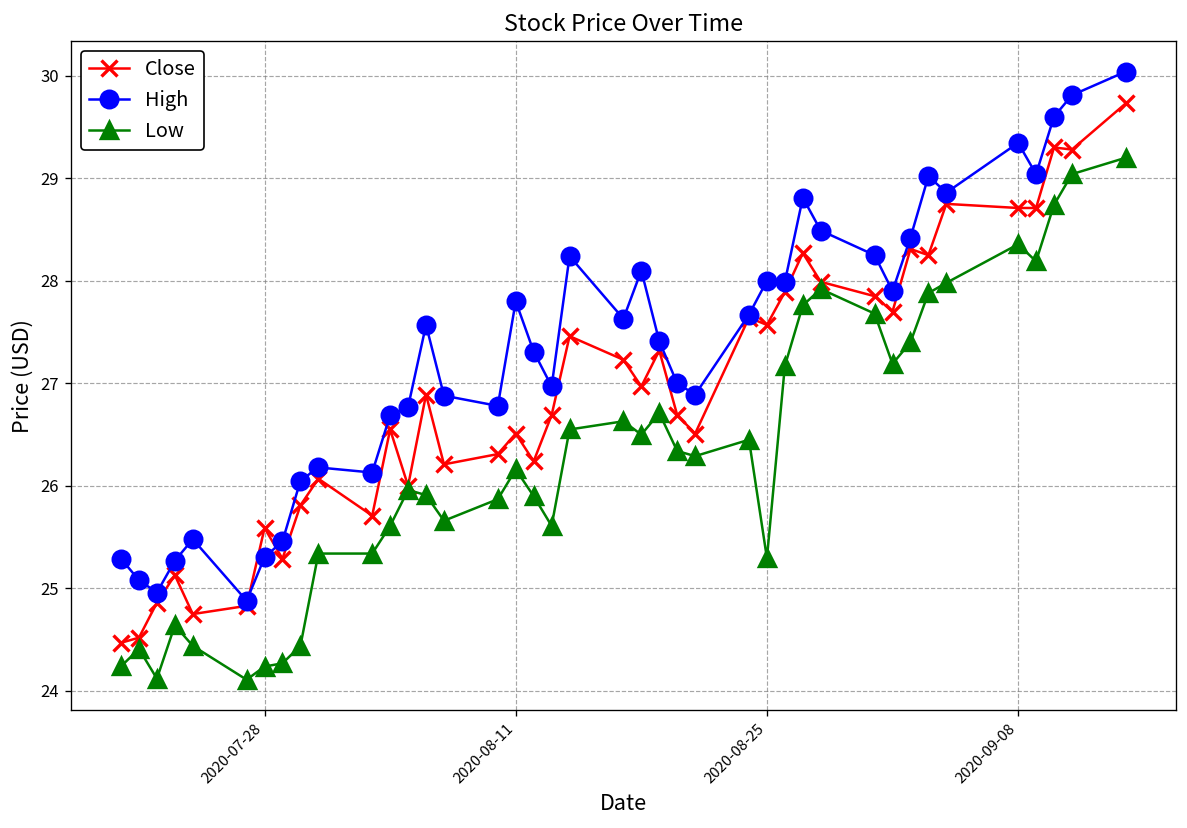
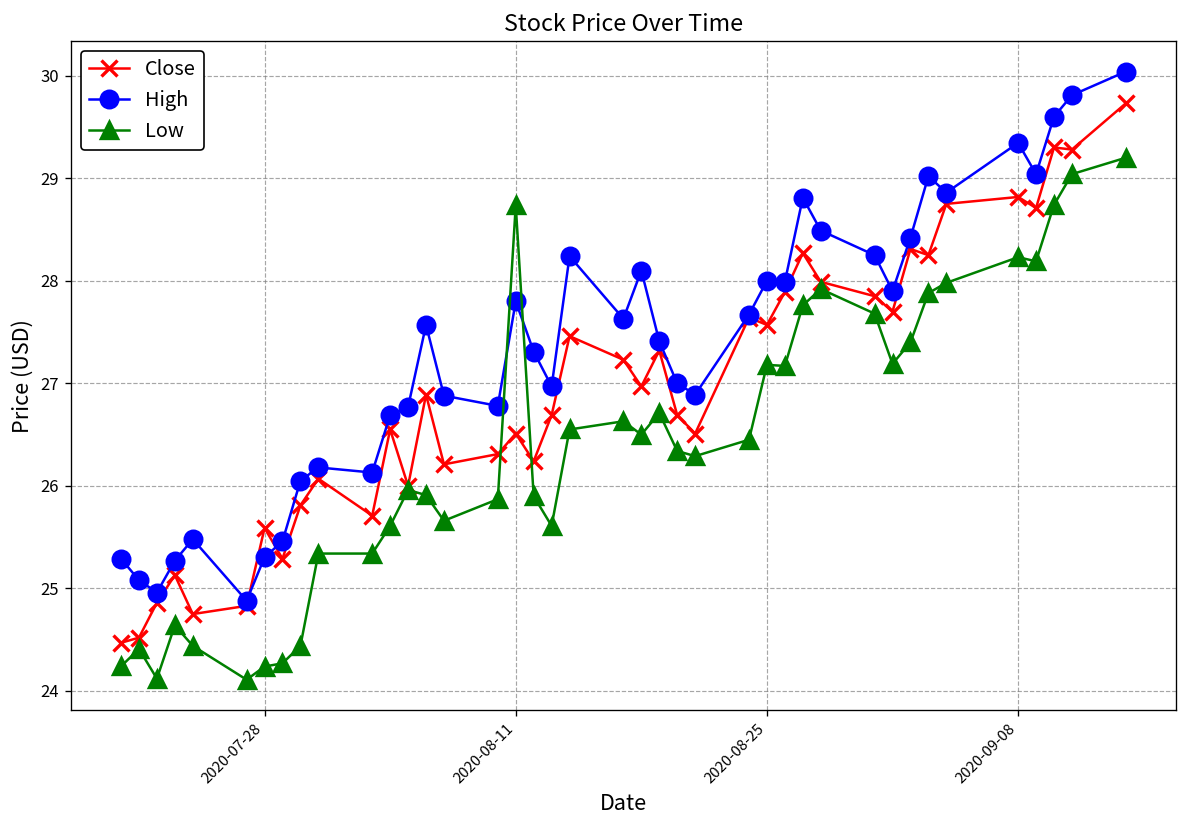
  {
    "Close": {
      "2020-07-28": 25.6,
      "2020-08-11": 26.5,
      "2020-08-25": 27.6,
-     "2020-09-08": 28.7
+     "2020-09-08": 28.8
    },
    "High": {
      "2020-07-28": 25.3,
      "2020-08-11": 27.8,
      "2020-08-25": 28.0,
      "2020-09-08": 29.3
    },
    "Low": {
      "2020-07-28": 24.2,
-     "2020-08-11": 26.2,
-     "2020-08-25": 25.3,
-     "2020-09-08": 28.4
+     "2020-08-11": 28.7,
+     "2020-08-25": 27.2,
+     "2020-09-08": 28.2
    }
  }
